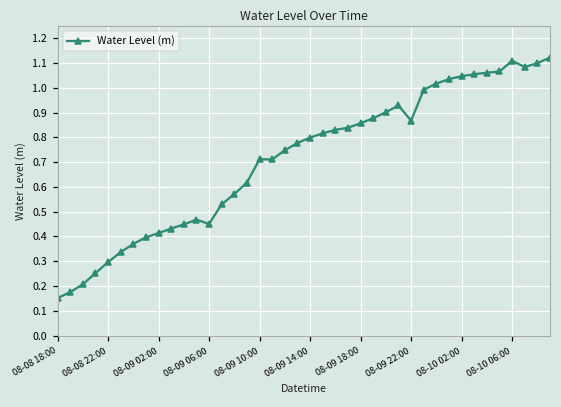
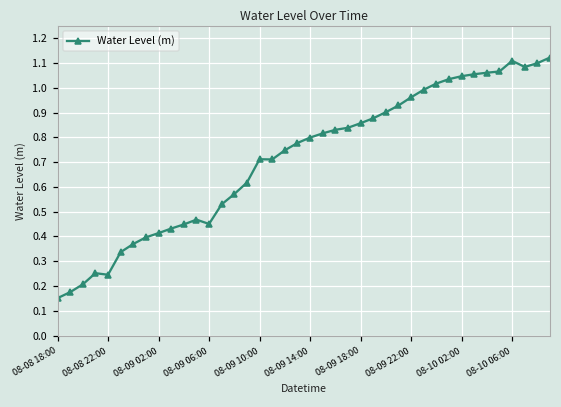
  {
    "08-08 18:00": 0.15,
-   "08-08 22:00": 0.30,
+   "08-08 22:00": 0.25,
    "08-09 02:00": 0.41,
    "08-09 06:00": 0.45,
    "08-09 10:00": 0.71,
    "08-09 14:00": 0.80,
    "08-09 18:00": 0.86,
-   "08-09 22:00": 0.87,
+   "08-09 22:00": 0.96,
    "08-10 02:00": 1.05,
    "08-10 06:00": 1.11
  }
